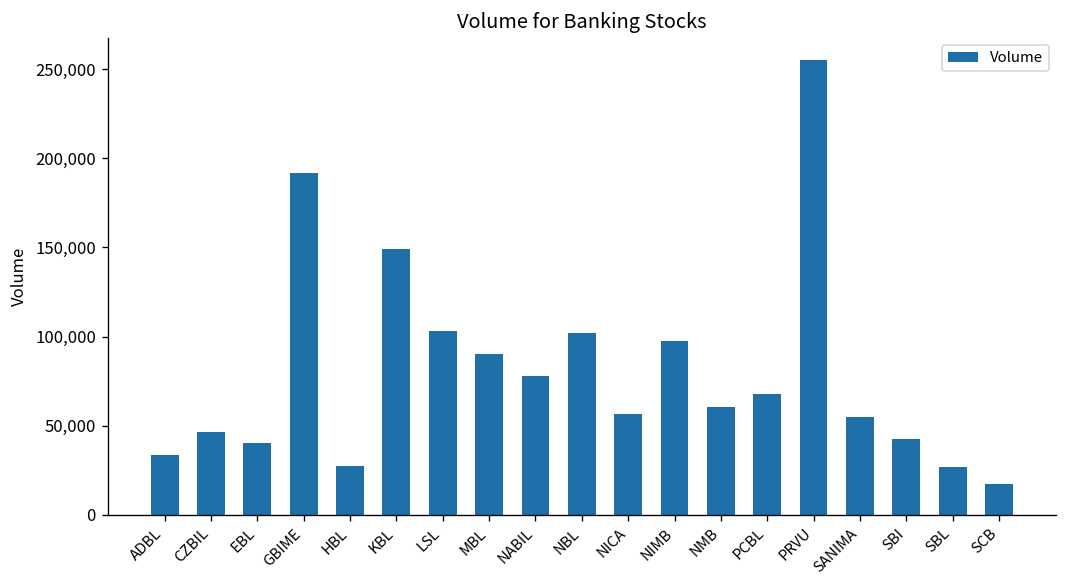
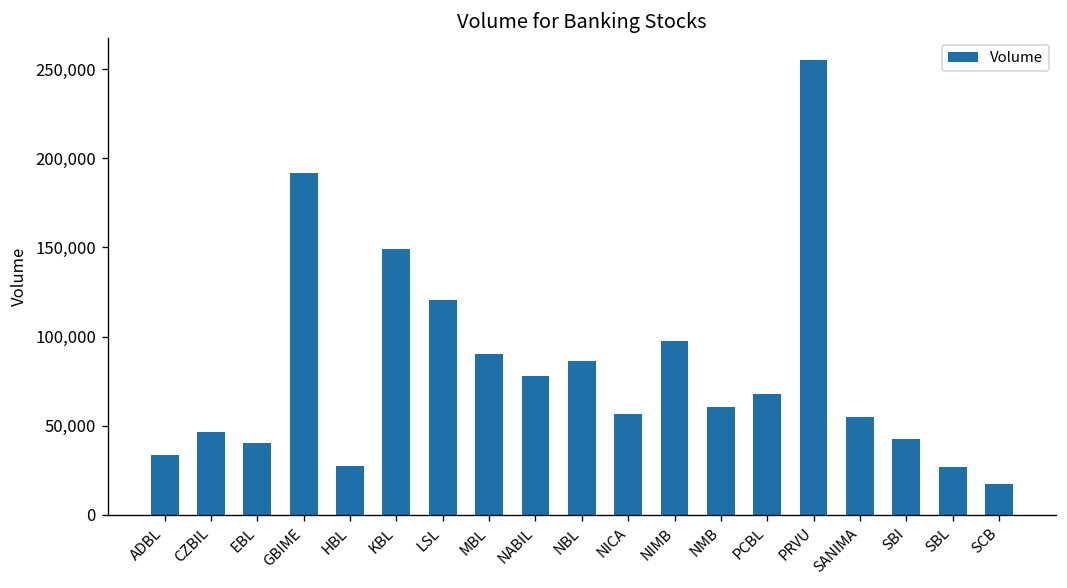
  {
    "ADBL": "34,000",
    "CZBIL": "46,000",
    "EBL": "40,000",
    "GBIME": "192,000",
    "HBL": "28,000",
    "KBL": "149,000",
-   "LSL": "103,000",
+   "LSL": "120,000",
    "MBL": "90,000",
    "NABIL": "78,000",
-   "NBL": "102,000",
+   "NBL": "86,000",
    "NICA": "57,000",
    "NIMB": "97,000",
    "NMB": "60,000",
    "PCBL": "68,000",
    "PRVU": "255,000",
    "SANIMA": "55,000",
    "SBI": "42,000",
    "SBL": "27,000",
    "SCB": "17,000"
  }
